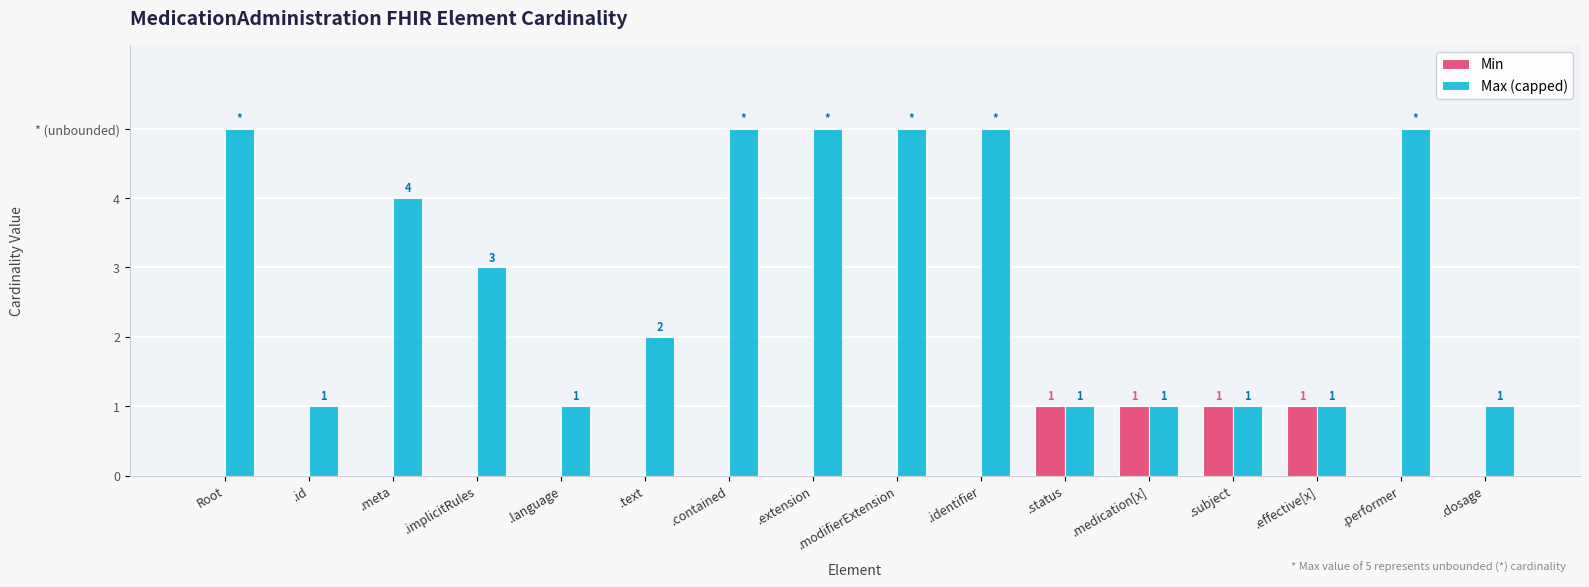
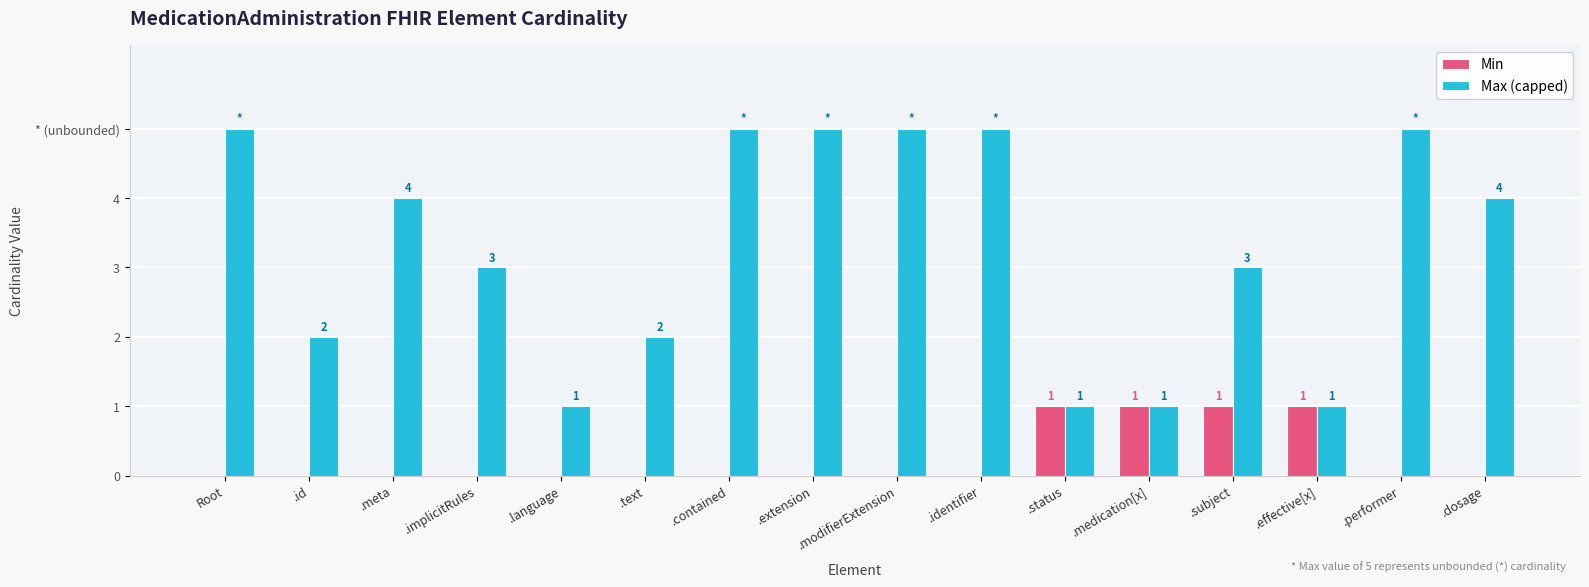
  {
    "Min": {
      ".status": 1,
      ".medication[x]": 1,
      ".subject": 1,
      ".effective[x]": 1
    },
    "Max (capped)": {
-     ".id": 1,
+     ".id": 2,
      ".meta": 4,
      ".implicitRules": 3,
      ".language": 1,
      ".text": 2,
      ".status": 1,
      ".medication[x]": 1,
-     ".subject": 1,
+     ".subject": 3,
      ".effective[x]": 1,
-     ".dosage": 1
+     ".dosage": 4
    }
  }
